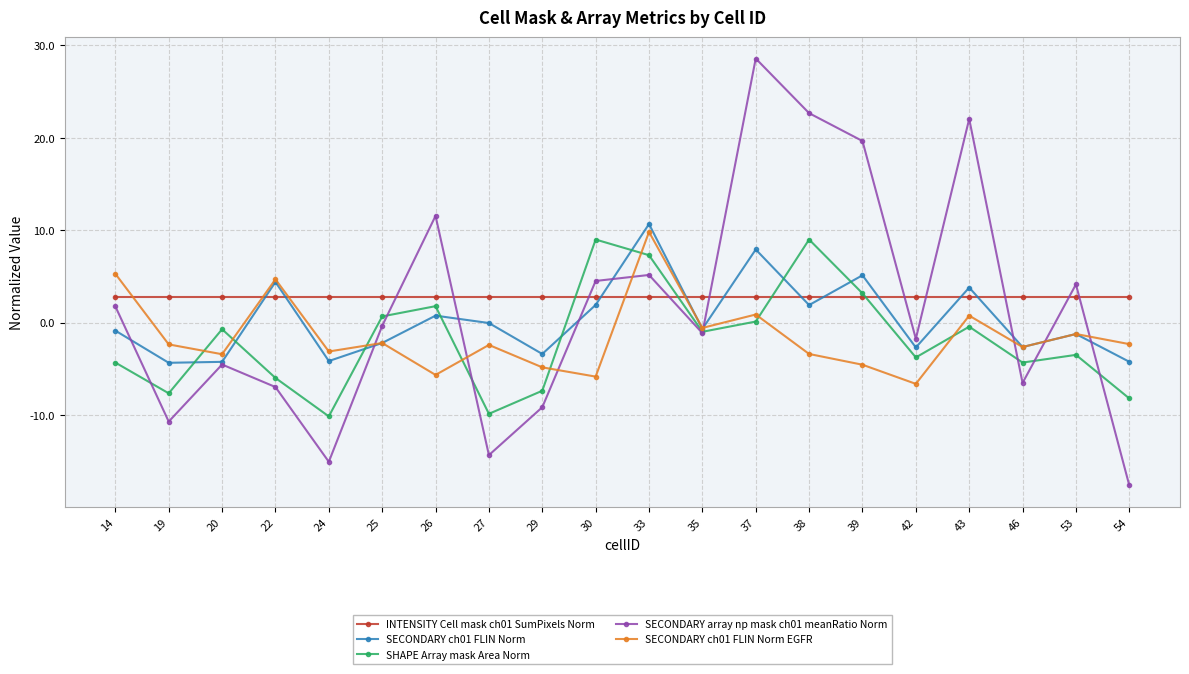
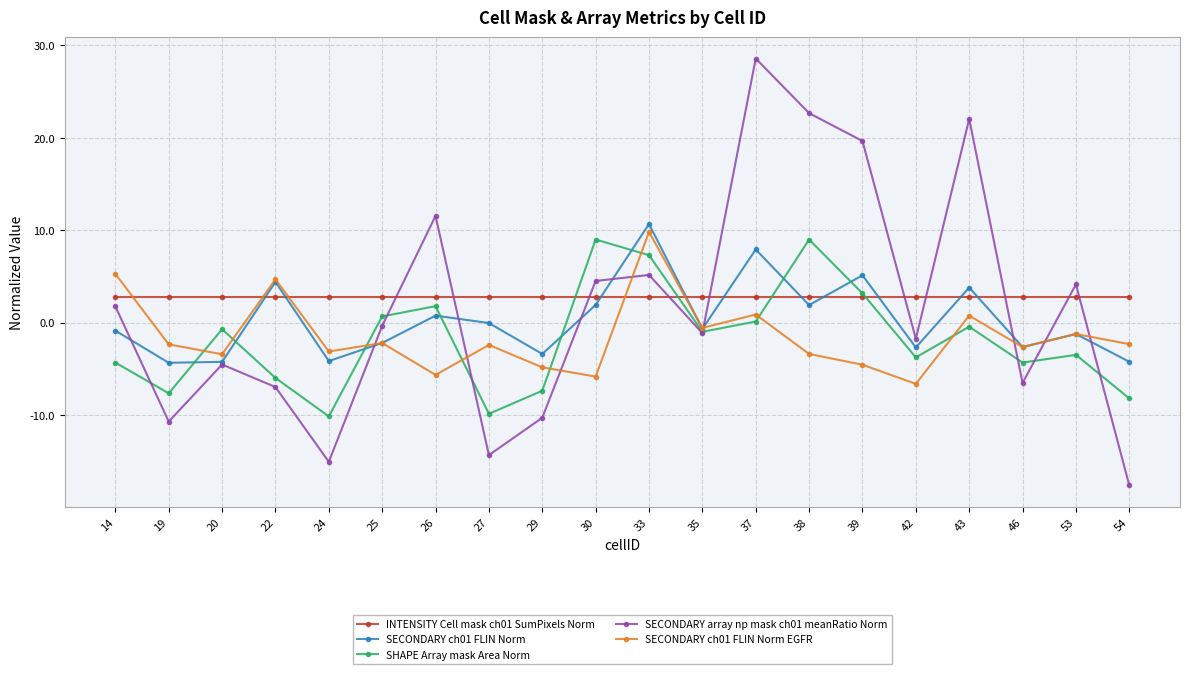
  {
    "INTENSITY Cell mask ch01 SumPixels Norm": {
      "14": 3,
      "19": 3,
      "20": 3,
      "22": 3,
      "24": 3,
      "25": 3,
      "26": 3,
      "27": 3,
      "29": 3,
      "30": 3,
      "33": 3,
      "35": 3,
      "37": 3,
      "38": 3,
      "39": 3,
      "42": 3,
      "43": 3,
      "46": 3,
      "53": 3,
      "54": 3
    },
    "SECONDARY ch01 FLIN Norm": {
      "14": -1,
      "19": -4,
      "20": -4,
      "22": 4,
      "24": -4,
      "26": 1,
      "27": 0,
      "29": -3,
      "30": 2,
      "33": 11,
      "37": 8,
      "38": 2,
      "39": 5,
      "42": -3,
      "43": 4,
      "54": -4
    },
    "SHAPE Array mask Area Norm": {
      "14": -4,
      "19": -8,
      "20": -1,
      "22": -6,
      "24": -10,
      "25": 1,
      "26": 2,
      "27": -10,
      "29": -7,
      "30": 9,
      "33": 7,
      "37": 0,
      "38": 9,
      "39": 3,
      "42": -4,
      "43": 0,
      "46": -4,
      "53": -3,
      "54": -8
    },
    "SECONDARY array np mask ch01 meanRatio Norm": {
      "14": 2,
      "19": -11,
      "20": -5,
      "22": -7,
      "24": -15,
      "25": 0,
      "26": 12,
      "27": -14,
-     "29": -9,
+     "29": -10,
      "30": 5,
      "33": 5,
      "37": 29,
      "38": 23,
      "39": 20,
      "42": -2,
      "43": 22,
      "46": -7,
      "53": 4,
      "54": -18
    },
    "SECONDARY ch01 FLIN Norm EGFR": {
      "14": 5,
      "19": -2,
      "20": -3,
      "22": 5,
      "24": -3,
      "26": -6,
      "27": -2,
      "29": -5,
      "30": -6,
      "33": 10,
      "37": 1,
      "38": -3,
      "39": -5,
      "42": -7,
      "43": 1,
      "54": -2
    }
  }
